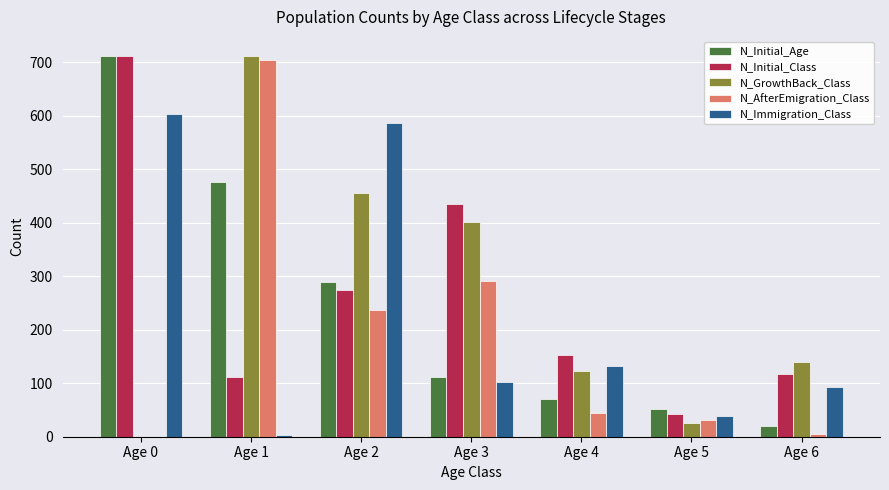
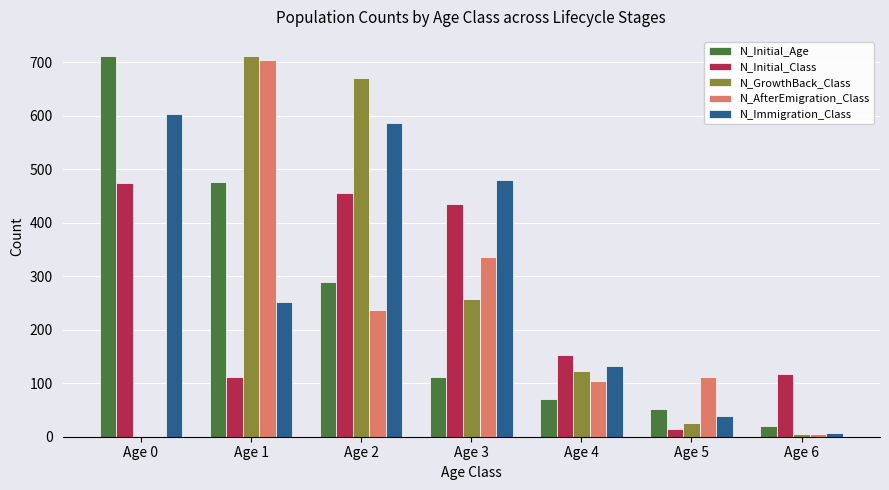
  {
    "N_Initial_Age": {
      "Age 0": 710,
      "Age 1": 480,
      "Age 2": 290,
      "Age 3": 110,
      "Age 4": 70,
      "Age 5": 50,
      "Age 6": 20
    },
    "N_Initial_Class": {
-     "Age 0": 710,
+     "Age 0": 480,
      "Age 1": 110,
-     "Age 2": 280,
+     "Age 2": 460,
      "Age 3": 440,
      "Age 4": 150,
-     "Age 5": 40,
+     "Age 5": 20,
      "Age 6": 120
    },
    "N_GrowthBack_Class": {
      "Age 0": 0,
      "Age 1": 710,
-     "Age 2": 460,
-     "Age 3": 400,
+     "Age 2": 670,
+     "Age 3": 260,
      "Age 4": 120,
      "Age 5": 30,
-     "Age 6": 140
+     "Age 6": 10
    },
    "N_AfterEmigration_Class": {
      "Age 0": 0,
      "Age 1": 700,
      "Age 2": 240,
-     "Age 3": 290,
-     "Age 4": 50,
-     "Age 5": 30,
+     "Age 3": 340,
+     "Age 4": 100,
+     "Age 5": 110,
      "Age 6": 10
    },
    "N_Immigration_Class": {
      "Age 0": 600,
-     "Age 1": 0,
+     "Age 1": 250,
      "Age 2": 590,
-     "Age 3": 100,
+     "Age 3": 480,
      "Age 4": 130,
      "Age 5": 40,
-     "Age 6": 90
+     "Age 6": 10
    }
  }
